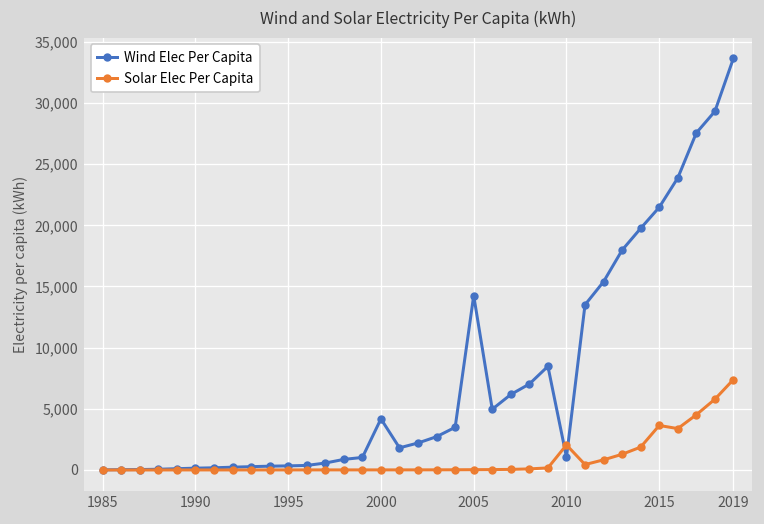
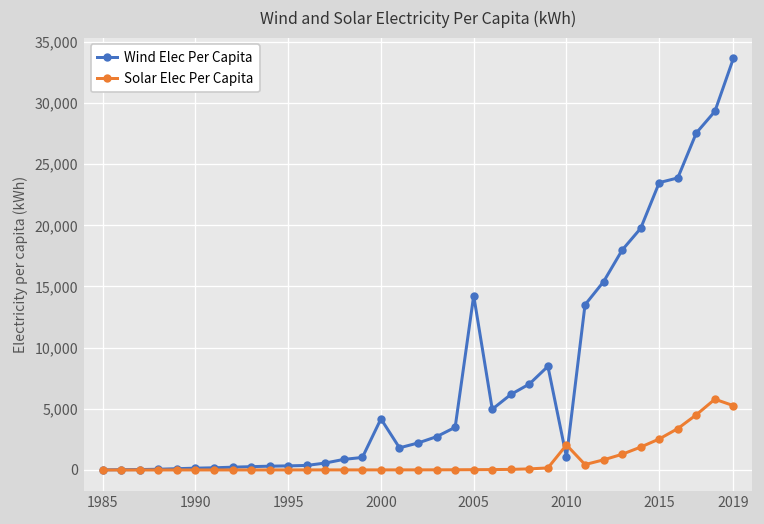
  {
    "Wind Elec Per Capita": {
      "1995": "300",
      "2000": "4,200",
      "2005": "14,300",
      "2010": "1,100",
-     "2015": "21,500",
+     "2015": "23,500",
      "2019": "33,700"
    },
    "Solar Elec Per Capita": {
      "1995": "0",
      "2000": "0",
      "2005": "0",
      "2010": "2,000",
-     "2015": "3,600",
-     "2019": "7,400"
+     "2015": "2,500",
+     "2019": "5,300"
    }
  }
